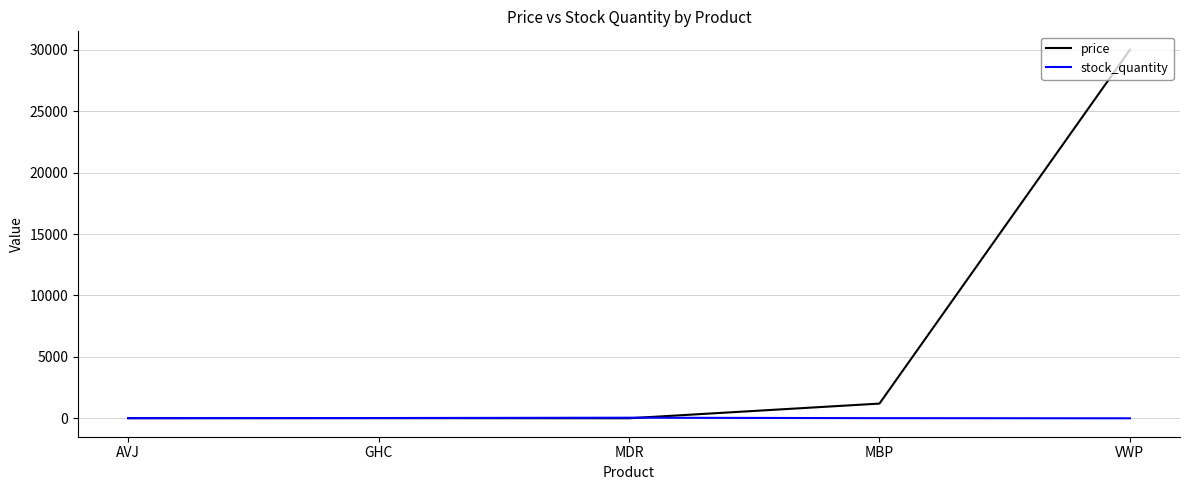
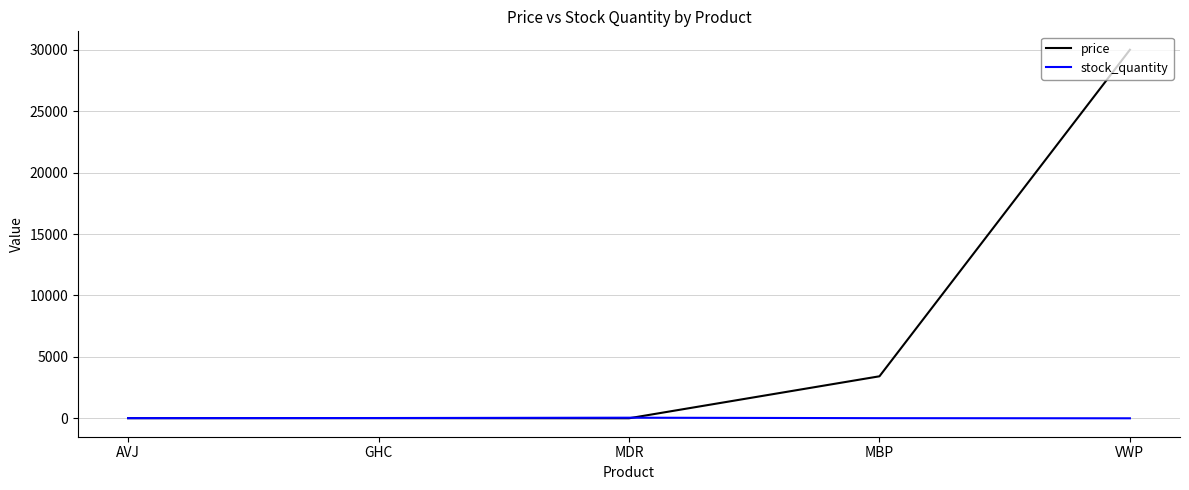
  {
    "price": {
-     "MBP": 1200
+     "MBP": 3400
    },
    "stock_quantity": {
      "MBP": 0,
      "VWP": 0
    }
  }
